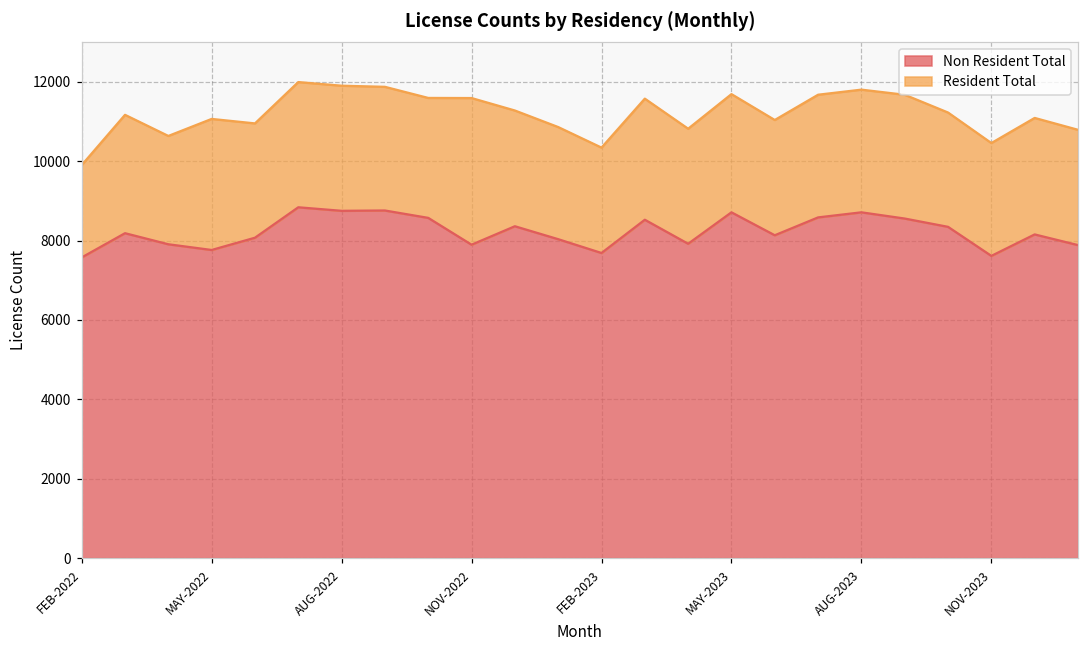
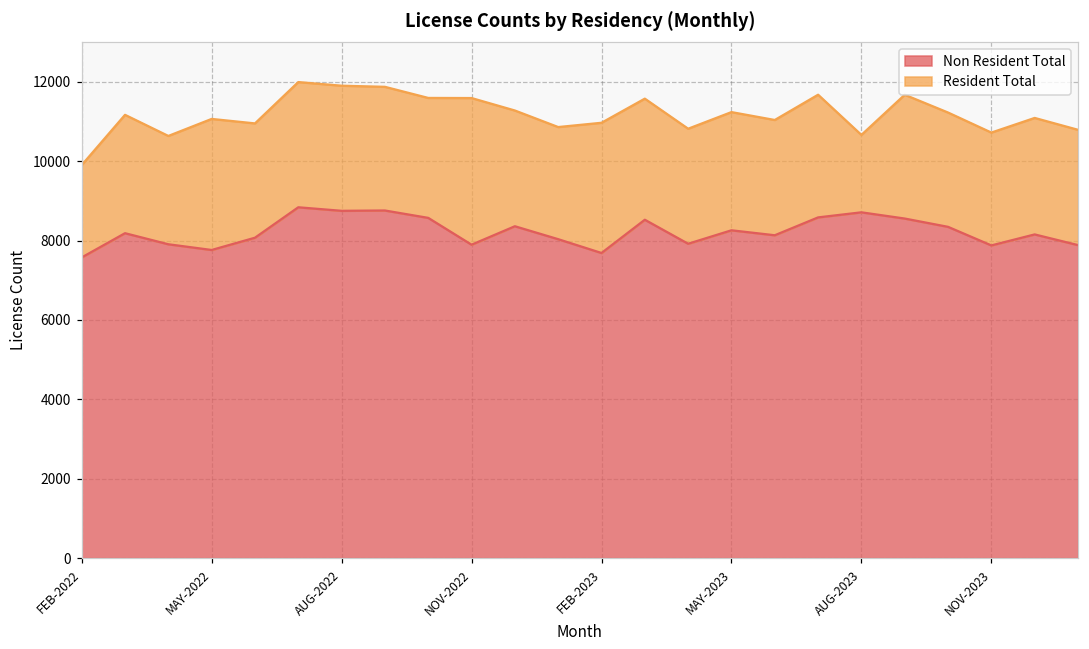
  {
    "Non Resident Total": {
      "FEB-2022": 7600,
      "MAY-2022": 7800,
      "AUG-2022": 8800,
      "NOV-2022": 7900,
      "FEB-2023": 7700,
-     "MAY-2023": 8700,
+     "MAY-2023": 8300,
      "AUG-2023": 8700,
-     "NOV-2023": 7600
+     "NOV-2023": 7900
    },
    "Resident Total": {
      "FEB-2022": 2300,
      "MAY-2022": 3300,
      "AUG-2022": 3200,
      "NOV-2022": 3700,
-     "FEB-2023": 2700,
+     "FEB-2023": 3300,
      "MAY-2023": 3000,
-     "AUG-2023": 3100,
+     "AUG-2023": 2000,
      "NOV-2023": 2800
    }
  }
